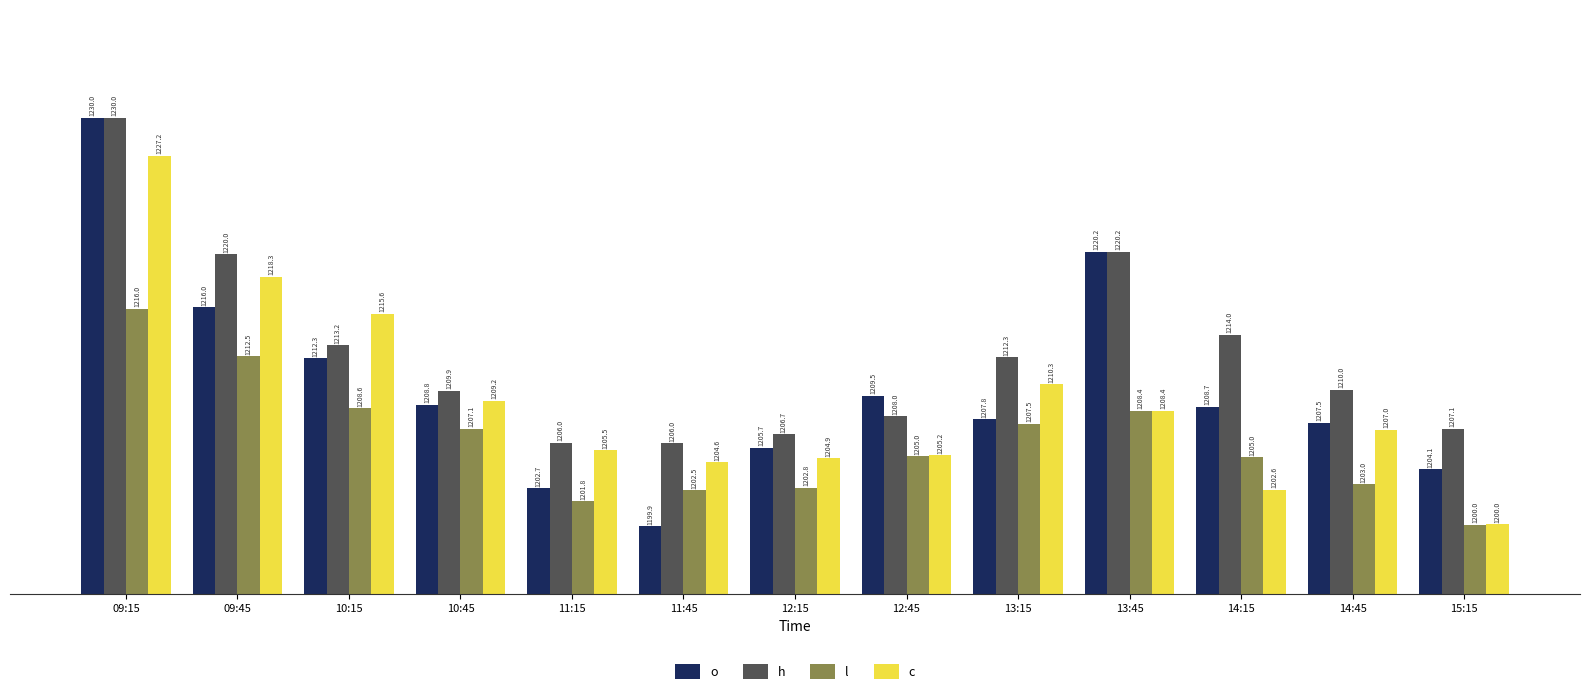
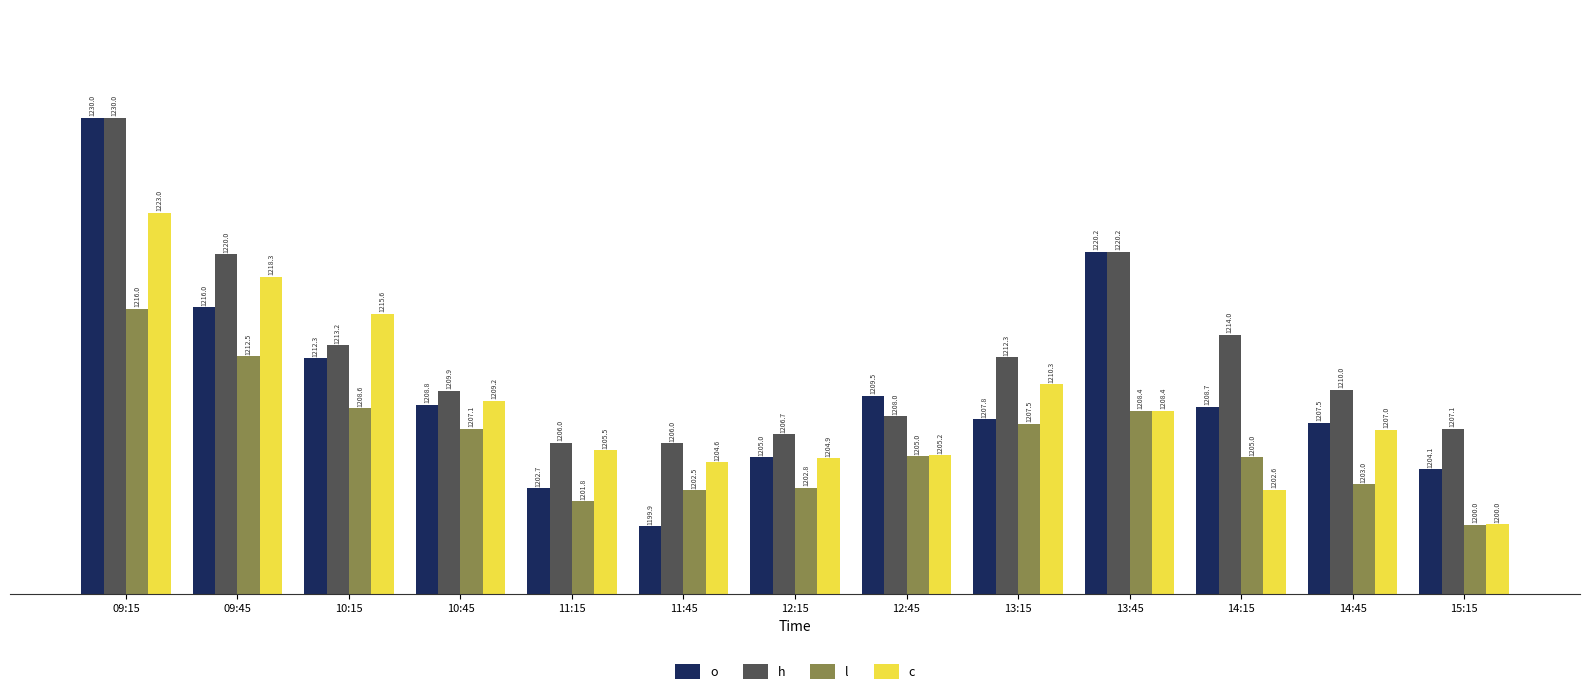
  {
    "o": {
      "09:15": 1230.0,
      "09:45": 1216.0,
      "10:15": 1212.3,
      "10:45": 1208.8,
      "11:15": 1202.7,
      "11:45": 1199.9,
-     "12:15": 1205.7,
+     "12:15": 1205.0,
      "12:45": 1209.5,
      "13:15": 1207.8,
      "13:45": 1220.2,
      "14:15": 1208.7,
      "14:45": 1207.5,
      "15:15": 1204.1
    },
    "h": {
      "09:15": 1230.0,
      "09:45": 1220.0,
      "10:15": 1213.2,
      "10:45": 1209.9,
      "11:15": 1206.0,
      "11:45": 1206.0,
      "12:15": 1206.7,
      "12:45": 1208.0,
      "13:15": 1212.3,
      "13:45": 1220.2,
      "14:15": 1214.0,
      "14:45": 1210.0,
      "15:15": 1207.1
    },
    "l": {
      "09:15": 1216.0,
      "09:45": 1212.5,
      "10:15": 1208.6,
      "10:45": 1207.1,
      "11:15": 1201.8,
      "11:45": 1202.5,
      "12:15": 1202.8,
      "12:45": 1205.0,
      "13:15": 1207.5,
      "13:45": 1208.4,
      "14:15": 1205.0,
      "14:45": 1203.0,
      "15:15": 1200.0
    },
    "c": {
-     "09:15": 1227.2,
+     "09:15": 1223.0,
      "09:45": 1218.3,
      "10:15": 1215.6,
      "10:45": 1209.2,
      "11:15": 1205.5,
      "11:45": 1204.6,
      "12:15": 1204.9,
      "12:45": 1205.2,
      "13:15": 1210.3,
      "13:45": 1208.4,
      "14:15": 1202.6,
      "14:45": 1207.0,
      "15:15": 1200.0
    }
  }
